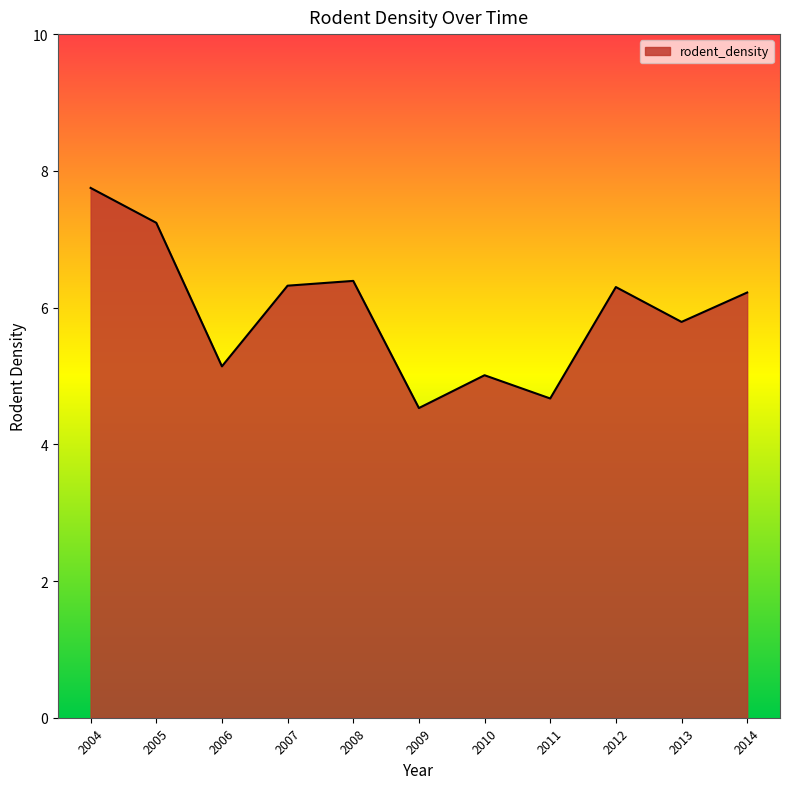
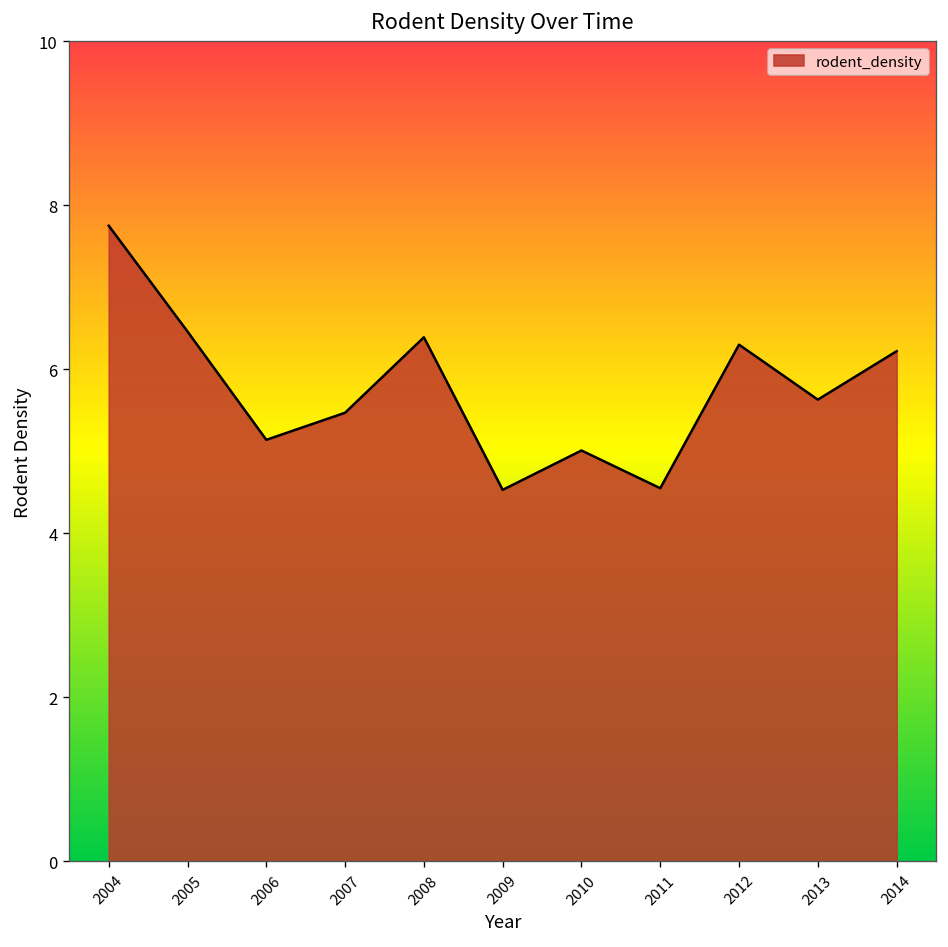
  {
    "2004": 7.8,
-   "2005": 7.2,
+   "2005": 6.5,
    "2006": 5.1,
-   "2007": 6.3,
+   "2007": 5.5,
    "2008": 6.4,
    "2009": 4.5,
    "2010": 5.0,
-   "2011": 4.7,
+   "2011": 4.6,
    "2012": 6.3,
-   "2013": 5.8,
+   "2013": 5.6,
    "2014": 6.2
  }
